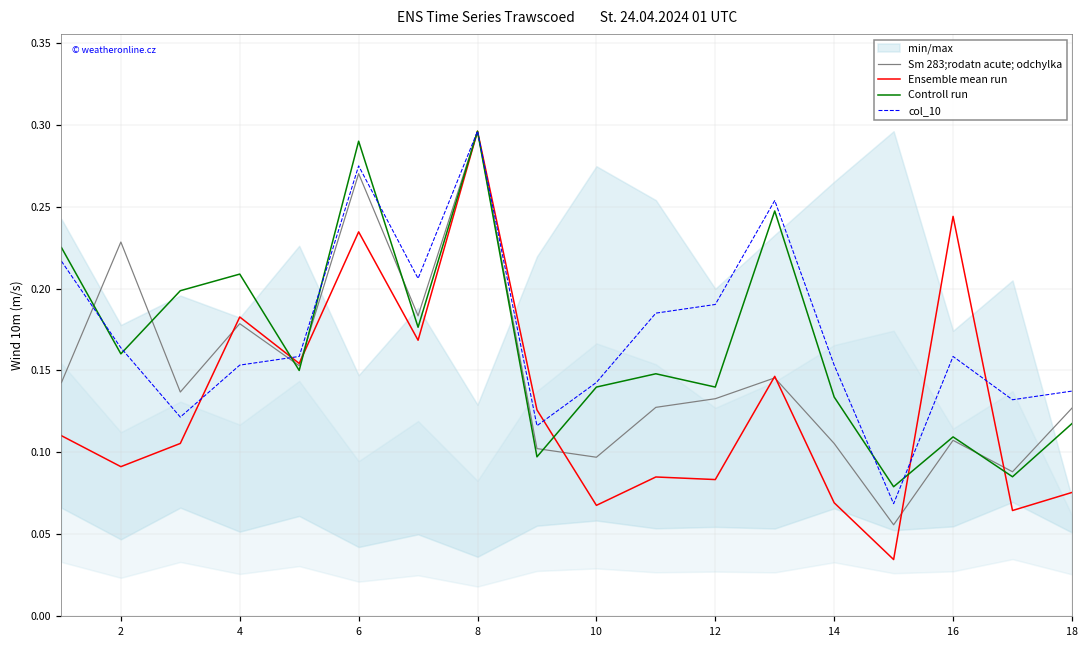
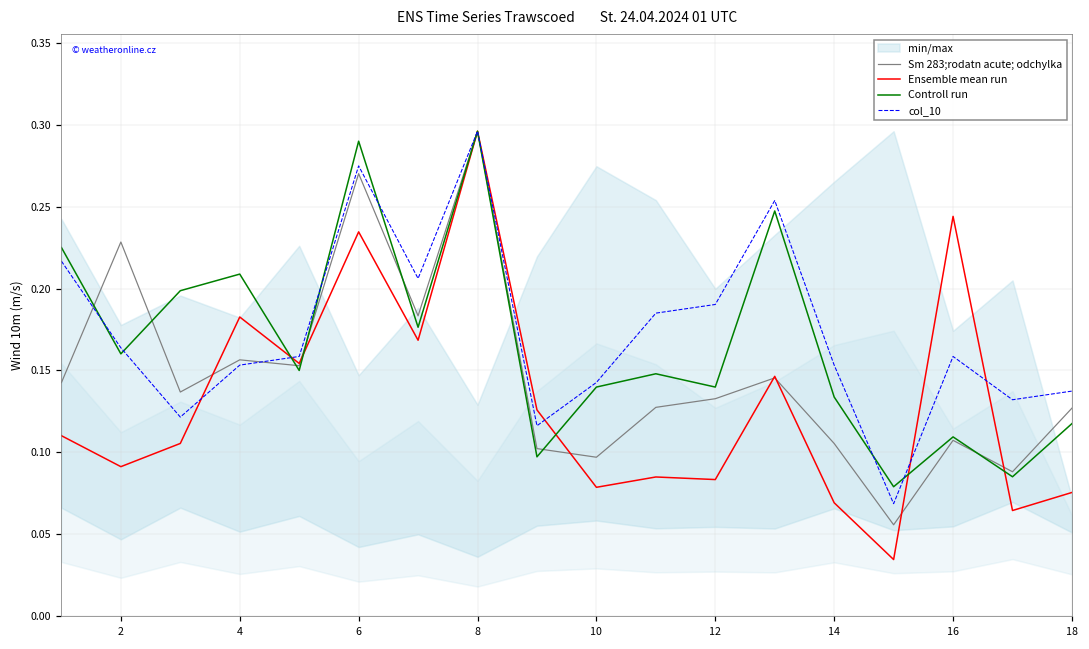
  {
    "Sm 283;rodatn acute; odchylka": {
      "2": 0.228,
-     "4": 0.179,
+     "4": 0.156,
      "6": 0.270,
      "10": 0.097,
      "12": 0.133,
      "14": 0.105,
      "16": 0.107,
      "18": 0.127
    },
    "Ensemble mean run": {
      "2": 0.091,
      "6": 0.235,
-     "10": 0.068,
+     "10": 0.079,
      "12": 0.083,
      "14": 0.069,
      "16": 0.244,
      "18": 0.076
    },
    "Controll run": {
      "2": 0.160,
      "4": 0.209,
      "6": 0.290,
      "10": 0.140,
      "12": 0.140,
      "14": 0.134,
      "16": 0.109,
      "18": 0.118
    },
    "col_10": {
      "2": 0.164,
      "4": 0.153,
      "6": 0.275,
      "10": 0.143,
      "12": 0.190,
      "14": 0.153,
      "16": 0.159,
      "18": 0.137
    }
  }
